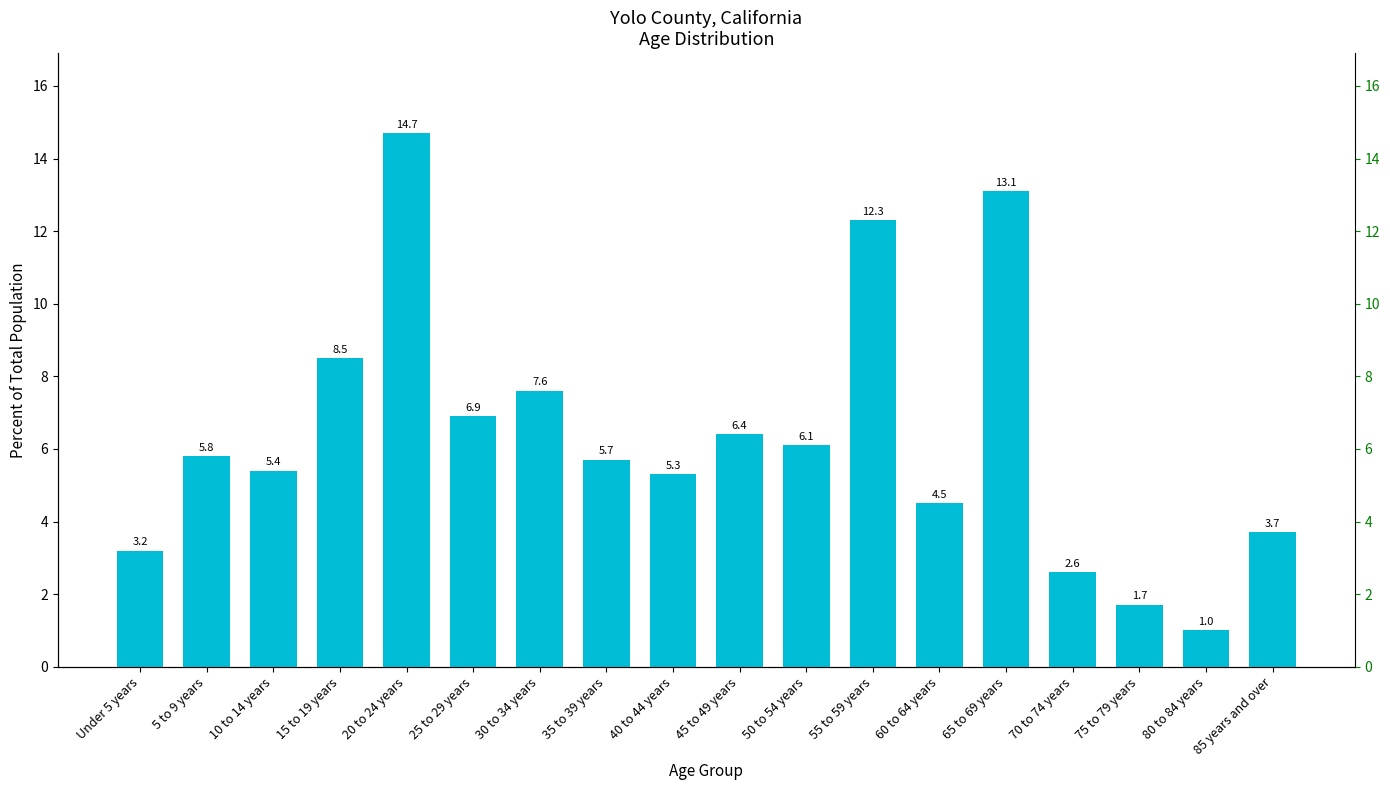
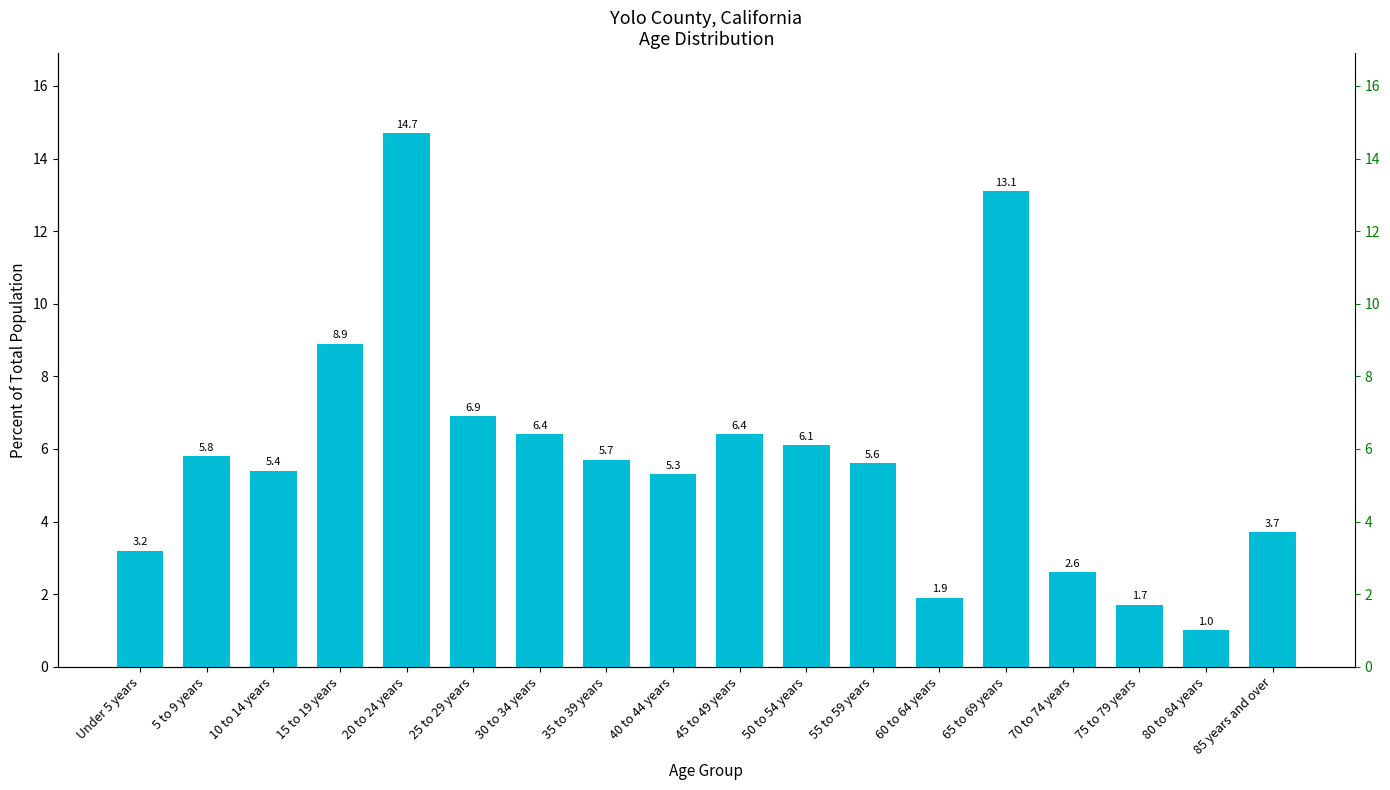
  {
    "Under 5 years": 3.2,
    "5 to 9 years": 5.8,
    "10 to 14 years": 5.4,
-   "15 to 19 years": 8.5,
+   "15 to 19 years": 8.9,
    "20 to 24 years": 14.7,
    "25 to 29 years": 6.9,
-   "30 to 34 years": 7.6,
+   "30 to 34 years": 6.4,
    "35 to 39 years": 5.7,
    "40 to 44 years": 5.3,
    "45 to 49 years": 6.4,
    "50 to 54 years": 6.1,
-   "55 to 59 years": 12.3,
-   "60 to 64 years": 4.5,
+   "55 to 59 years": 5.6,
+   "60 to 64 years": 1.9,
    "65 to 69 years": 13.1,
    "70 to 74 years": 2.6,
    "75 to 79 years": 1.7,
    "80 to 84 years": 1.0,
    "85 years and over": 3.7
  }
